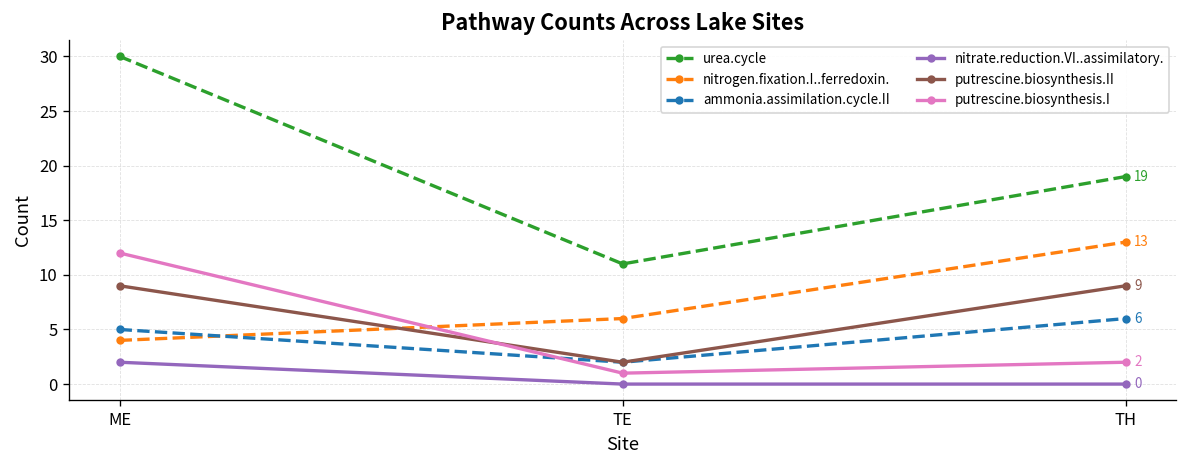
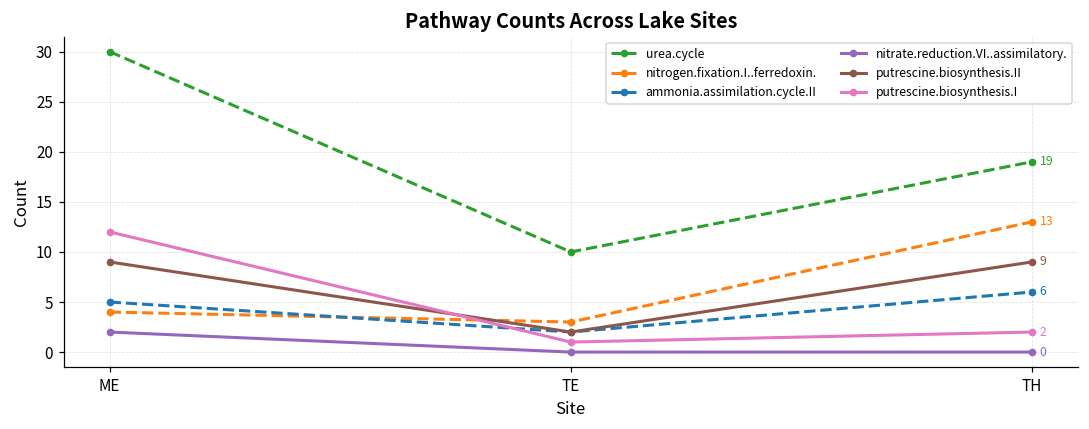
  {
    "urea.cycle": {
      "ME": 30,
-     "TE": 11
+     "TE": 10
    },
    "nitrogen.fixation.I..ferredoxin.": {
      "ME": 4,
-     "TE": 6
+     "TE": 3
    },
    "ammonia.assimilation.cycle.II": {
      "TH": 6
    },
    "nitrate.reduction.VI..assimilatory.": {
      "TH": 0
    },
    "putrescine.biosynthesis.II": {
      "TH": 9
    },
    "putrescine.biosynthesis.I": {
      "TH": 2
    }
  }
